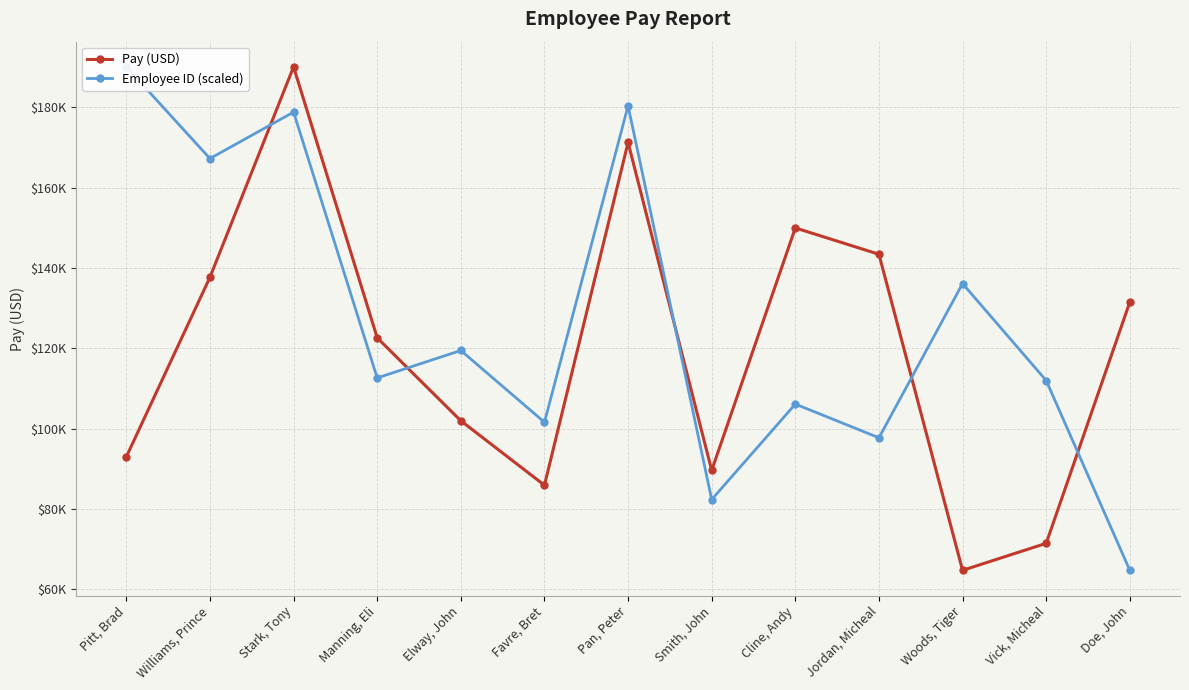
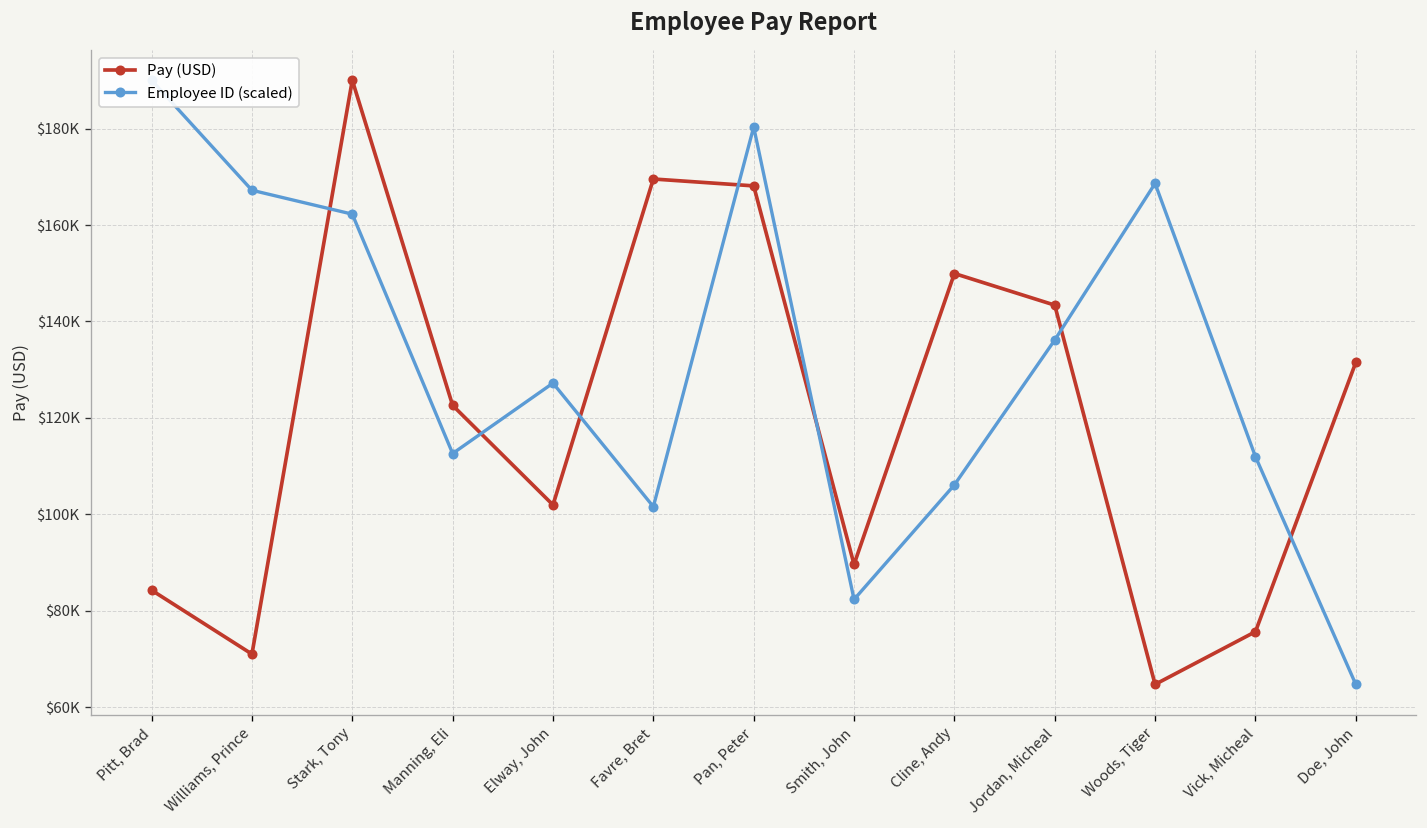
  {
    "Pay (USD)": {
-     "Pitt, Brad": "$93000",
-     "Williams, Prince": "$138000",
+     "Pitt, Brad": "$84000",
+     "Williams, Prince": "$71000",
      "Stark, Tony": "$190000",
      "Manning, Eli": "$123000",
      "Elway, John": "$102000",
-     "Favre, Bret": "$86000",
-     "Pan, Peter": "$171000",
+     "Favre, Bret": "$170000",
+     "Pan, Peter": "$168000",
      "Smith, John": "$90000",
      "Cline, Andy": "$150000",
      "Jordan, Micheal": "$143000",
      "Woods, Tiger": "$65000",
-     "Vick, Micheal": "$71000",
+     "Vick, Micheal": "$76000",
      "Doe, John": "$132000"
    },
    "Employee ID (scaled)": {
      "Williams, Prince": "$167000",
-     "Stark, Tony": "$179000",
+     "Stark, Tony": "$162000",
      "Manning, Eli": "$113000",
-     "Elway, John": "$119000",
+     "Elway, John": "$127000",
      "Favre, Bret": "$102000",
      "Pan, Peter": "$180000",
      "Smith, John": "$82000",
      "Cline, Andy": "$106000",
-     "Jordan, Micheal": "$98000",
-     "Woods, Tiger": "$136000",
+     "Jordan, Micheal": "$136000",
+     "Woods, Tiger": "$169000",
      "Vick, Micheal": "$112000",
      "Doe, John": "$65000"
    }
  }
